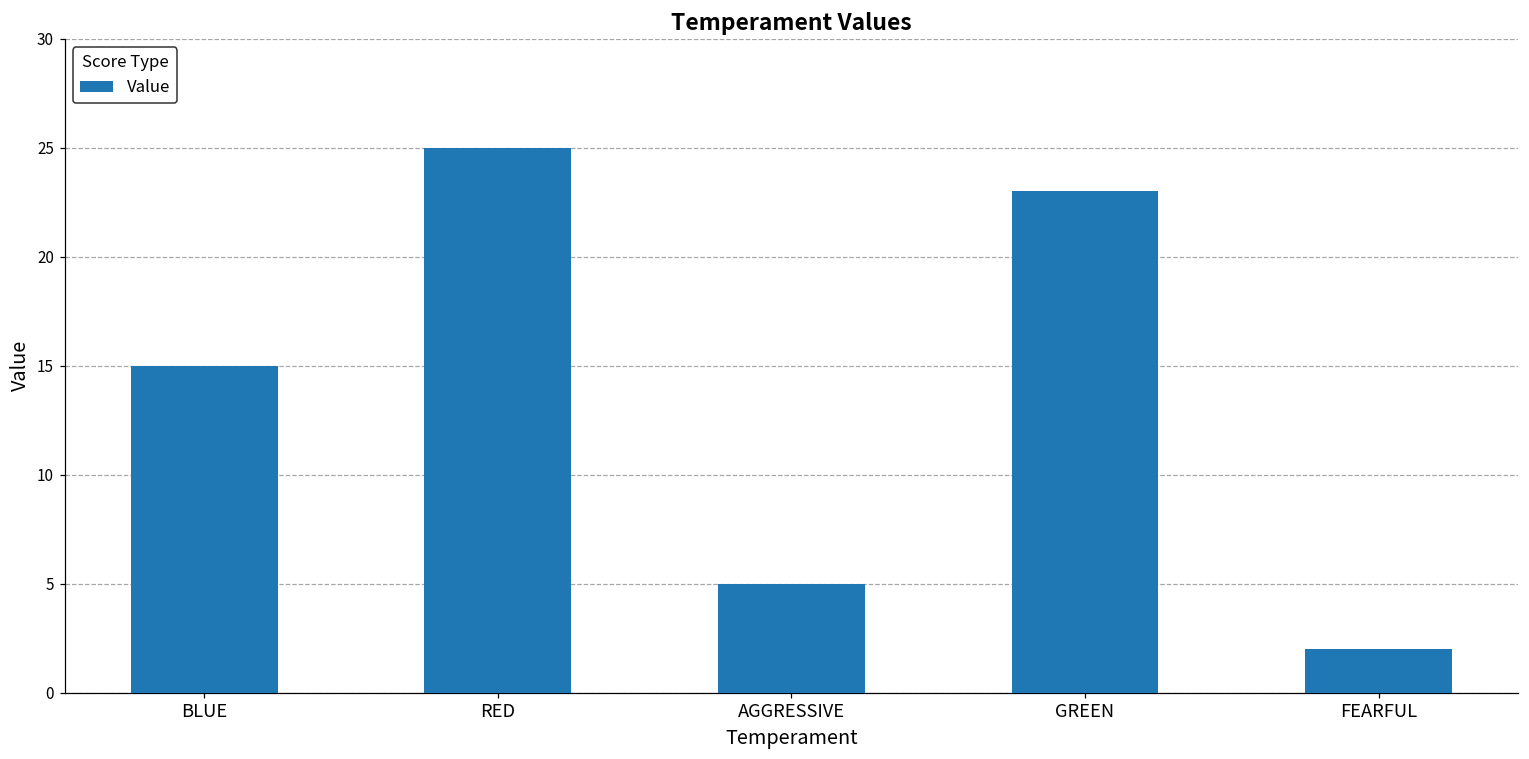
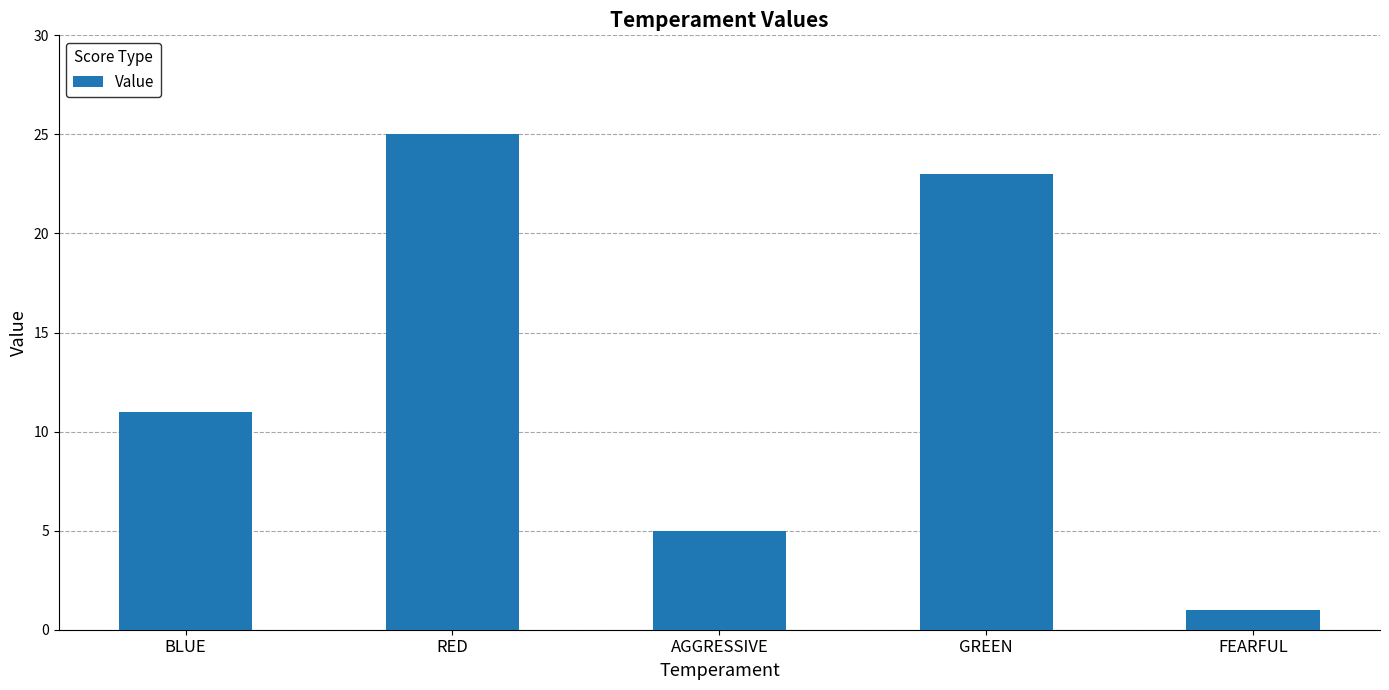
  {
-   "BLUE": 15,
+   "BLUE": 11,
    "RED": 25,
    "AGGRESSIVE": 5,
    "GREEN": 23,
-   "FEARFUL": 2
+   "FEARFUL": 1
  }
